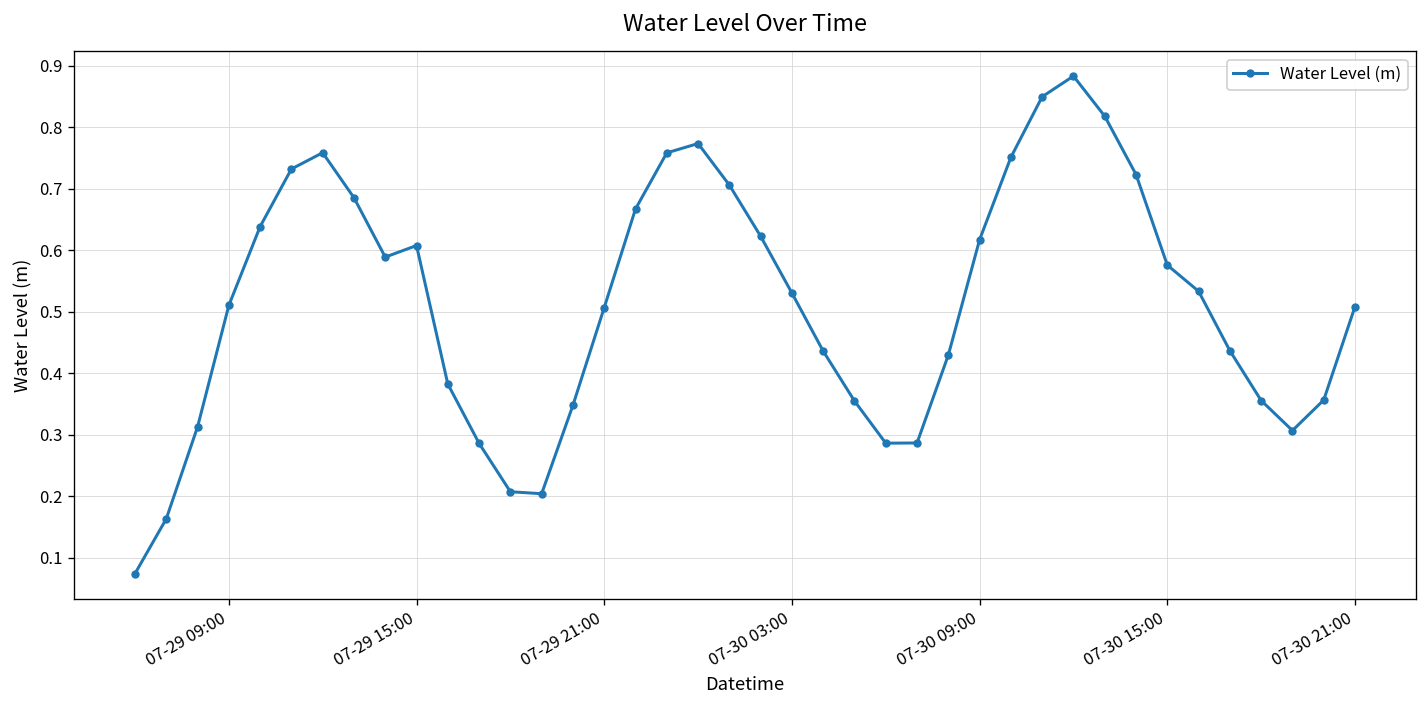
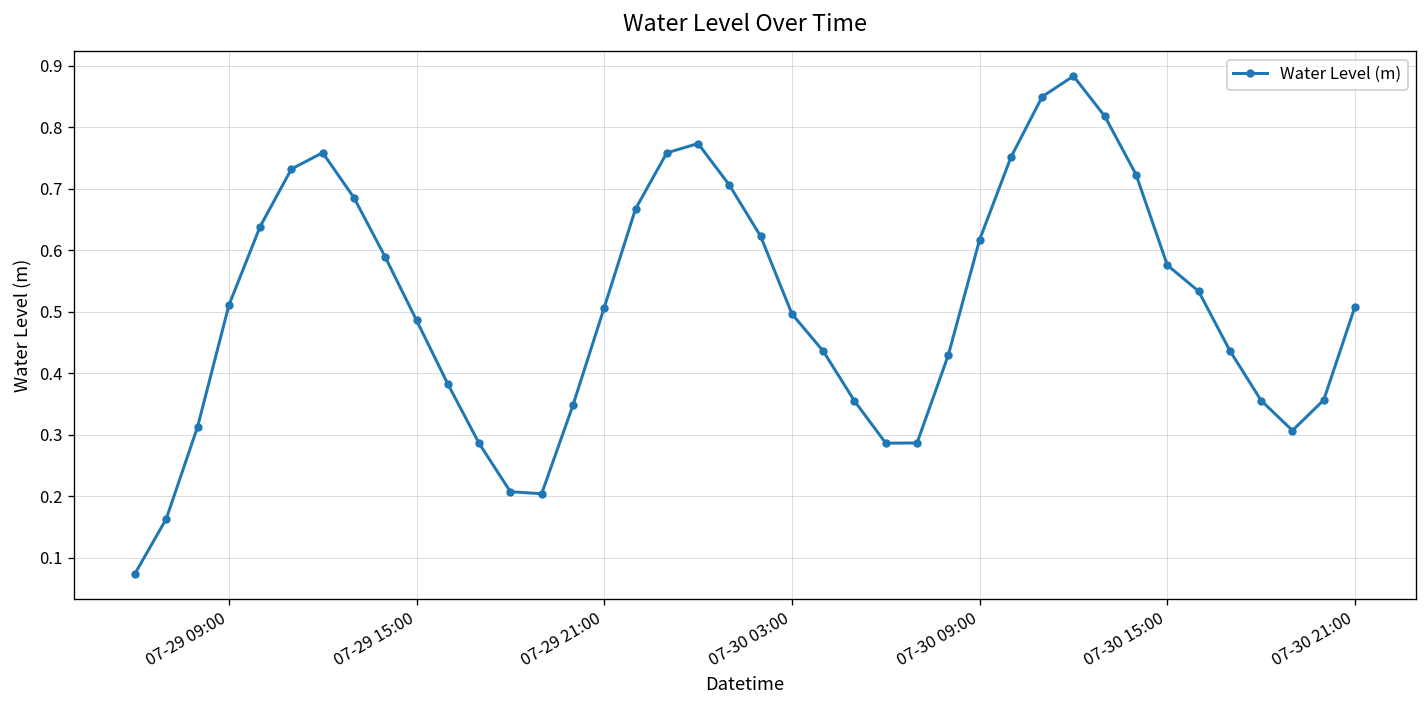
  {
    "07-29 09:00": 0.51,
-   "07-29 15:00": 0.61,
+   "07-29 15:00": 0.49,
    "07-29 21:00": 0.51,
-   "07-30 03:00": 0.53,
+   "07-30 03:00": 0.50,
    "07-30 09:00": 0.62,
    "07-30 15:00": 0.58,
    "07-30 21:00": 0.51
  }
